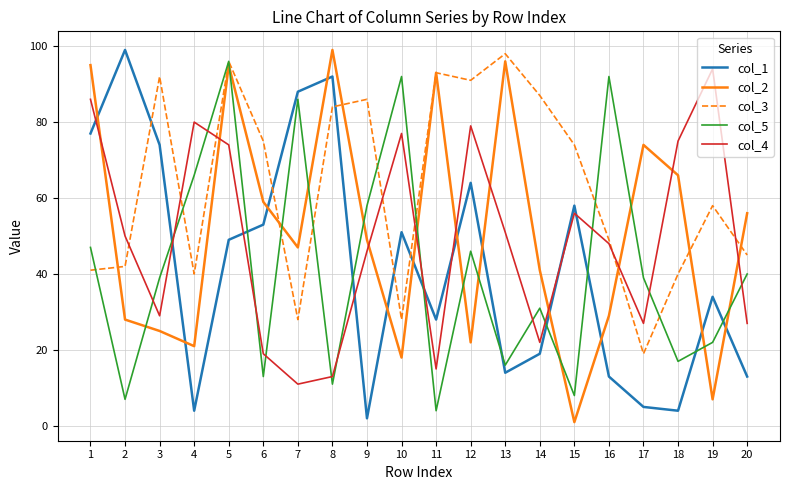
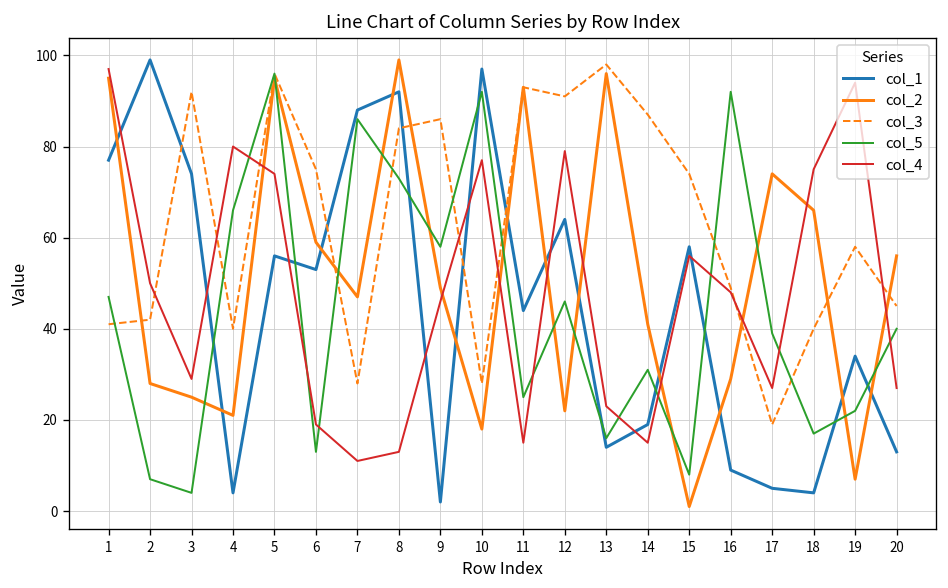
  {
    "col_1": {
      "1": 77,
      "2": 99,
      "3": 74,
      "4": 4,
-     "5": 49,
+     "5": 56,
      "6": 53,
      "7": 88,
      "8": 92,
      "9": 2,
-     "10": 51,
-     "11": 28,
+     "10": 97,
+     "11": 44,
      "12": 64,
      "13": 14,
      "14": 19,
      "15": 58,
-     "16": 13,
+     "16": 9,
      "17": 5,
      "18": 4,
      "19": 34,
      "20": 13
    },
    "col_5": {
      "1": 47,
      "2": 7,
-     "3": 39,
+     "3": 4,
      "4": 66,
      "6": 13,
      "7": 86,
-     "8": 11,
+     "8": 73,
      "9": 58,
      "10": 92,
-     "11": 4,
+     "11": 25,
      "12": 46,
      "13": 16,
      "14": 31,
      "15": 8,
      "16": 92,
      "17": 39,
      "18": 17,
      "19": 22,
      "20": 40
    },
    "col_4": {
-     "1": 86,
+     "1": 97,
      "2": 50,
      "3": 29,
      "4": 80,
      "5": 74,
      "6": 19,
      "7": 11,
      "8": 13,
      "9": 46,
      "10": 77,
      "11": 15,
      "12": 79,
-     "13": 51,
-     "14": 22,
+     "13": 23,
+     "14": 15,
      "15": 56,
      "16": 48,
      "17": 27,
      "18": 75,
      "20": 27
    }
  }
